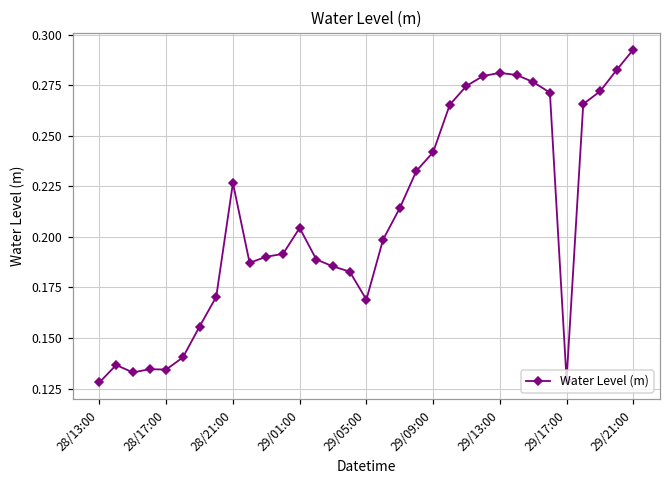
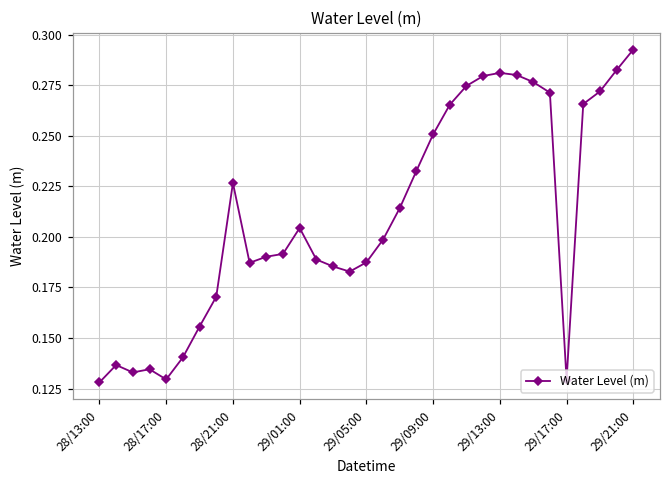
  {
    "28/13:00": 0.128,
-   "28/17:00": 0.134,
+   "28/17:00": 0.130,
    "28/21:00": 0.227,
    "29/01:00": 0.204,
-   "29/05:00": 0.169,
-   "29/09:00": 0.242,
+   "29/05:00": 0.187,
+   "29/09:00": 0.251,
    "29/13:00": 0.281,
    "29/21:00": 0.293
  }
